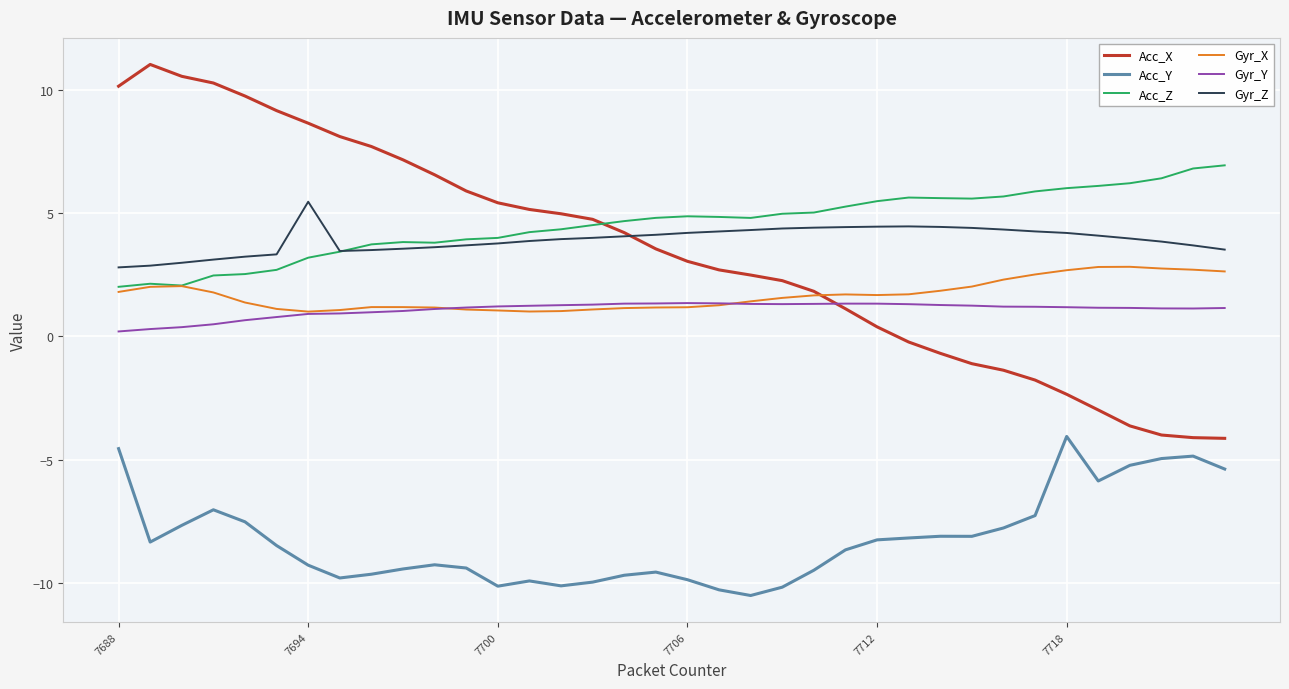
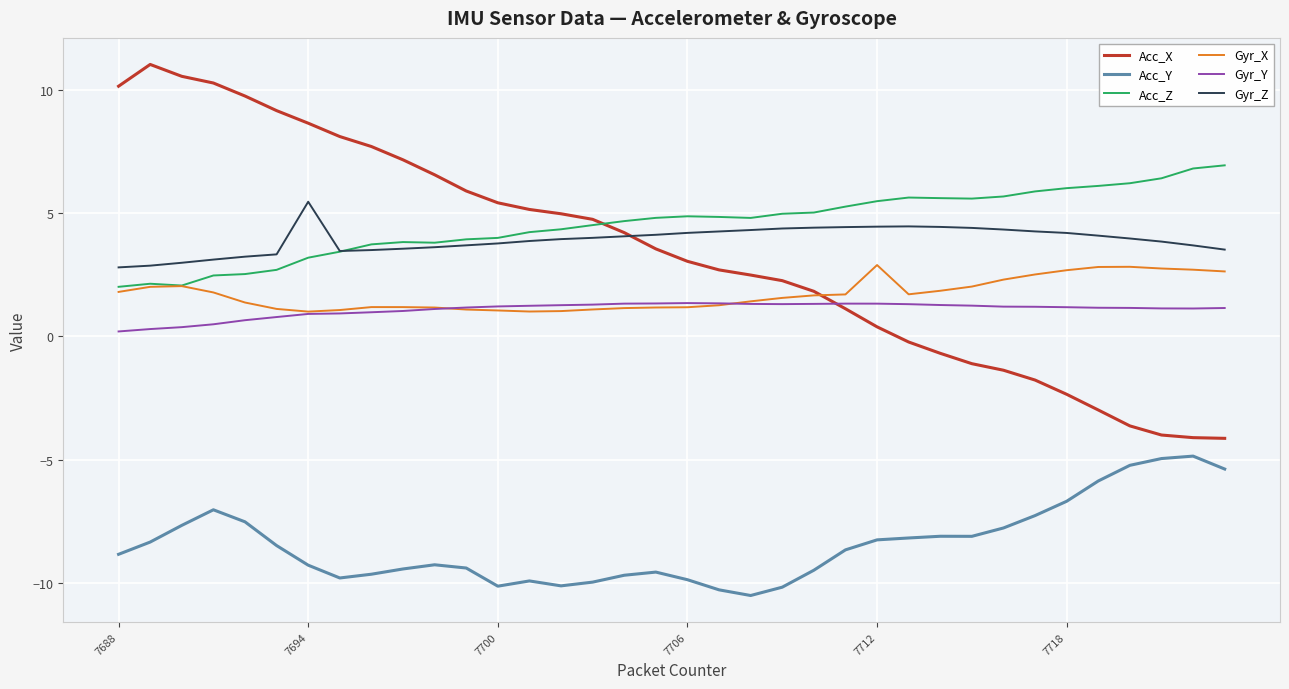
  {
    "Acc_X": {
      "7688": 10.2,
      "7694": 8.7,
      "7700": 5.4,
      "7706": 3.0,
      "7712": 0.4,
      "7718": -2.3
    },
    "Acc_Y": {
-     "7688": -4.6,
+     "7688": -8.8,
      "7694": -9.3,
      "7700": -10.1,
      "7706": -9.9,
      "7712": -8.3,
-     "7718": -4.1
+     "7718": -6.7
    },
    "Acc_Z": {
      "7688": 2.0,
      "7694": 3.2,
      "7700": 4.0,
      "7706": 4.9,
      "7712": 5.5,
      "7718": 6.0
    },
    "Gyr_X": {
      "7688": 1.8,
      "7700": 1.1,
      "7706": 1.2,
-     "7712": 1.7,
+     "7712": 2.9,
      "7718": 2.7
    },
    "Gyr_Y": {
      "7688": 0.2,
      "7700": 1.2,
      "7706": 1.4,
      "7712": 1.3,
      "7718": 1.2
    },
    "Gyr_Z": {
      "7688": 2.8,
      "7694": 5.5,
      "7700": 3.8,
      "7706": 4.2,
      "7712": 4.5,
      "7718": 4.2
    }
  }
